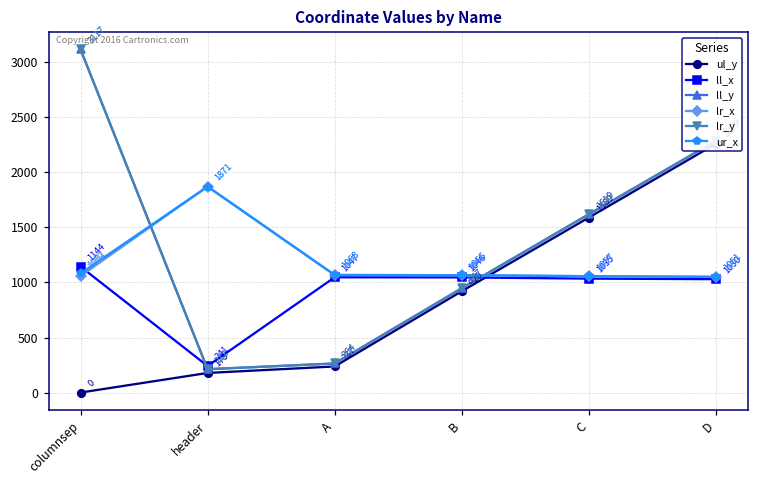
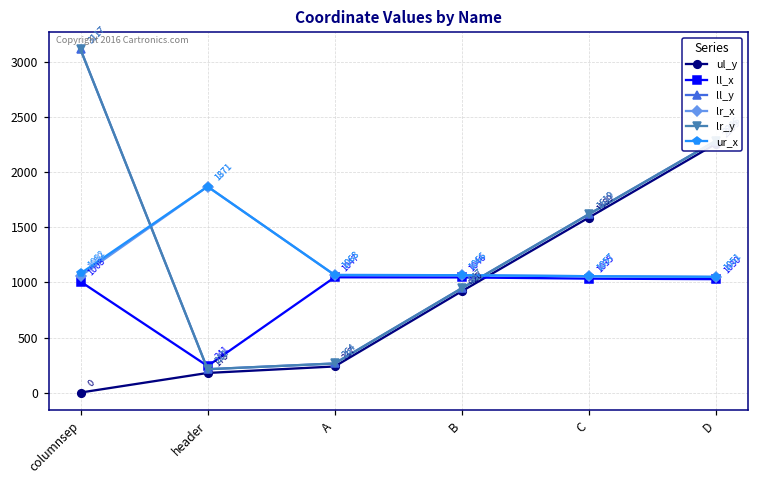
  {
    "ul_y": {
      "columnsep": 0
    },
    "ll_x": {
-     "columnsep": 1144
+     "columnsep": 1008
    }
  }
